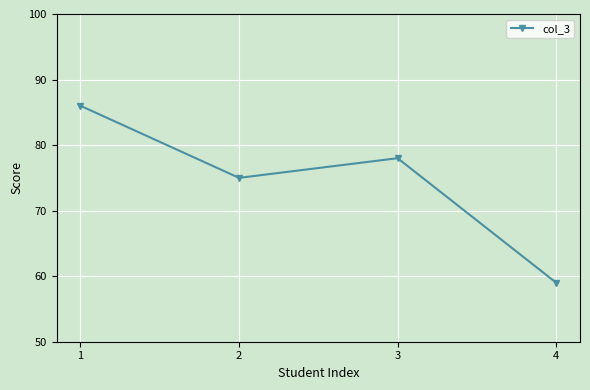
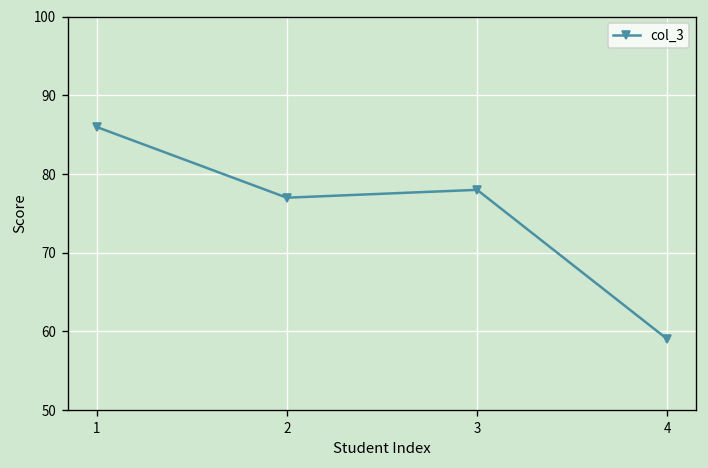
  {
    "1": 86,
-   "2": 75,
+   "2": 77,
    "3": 78,
    "4": 59
  }
